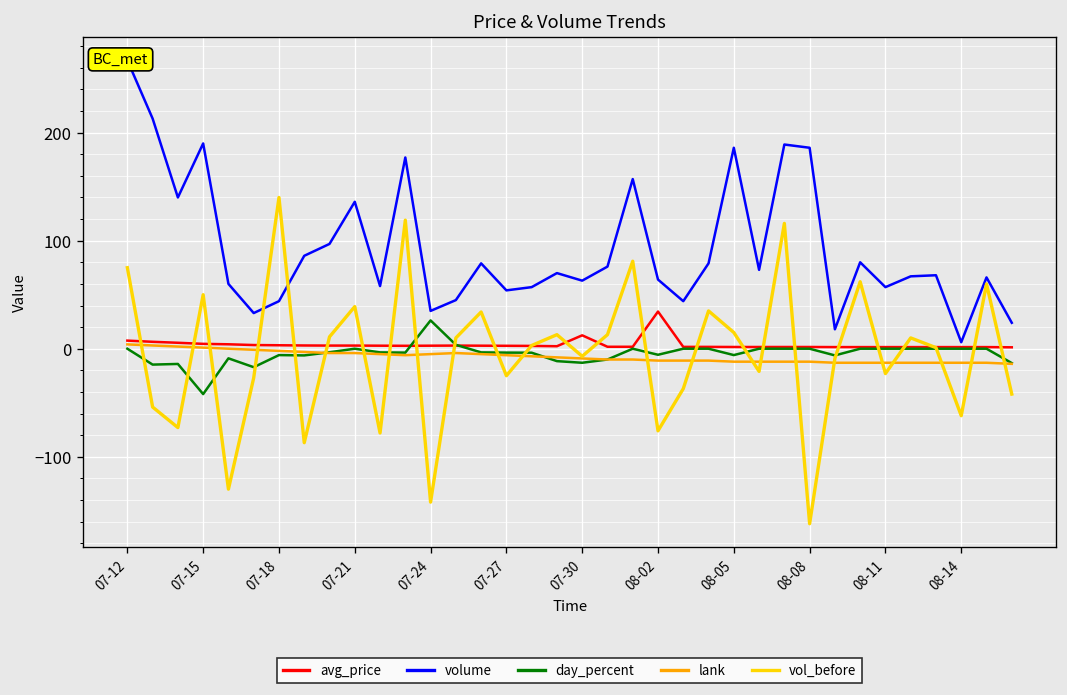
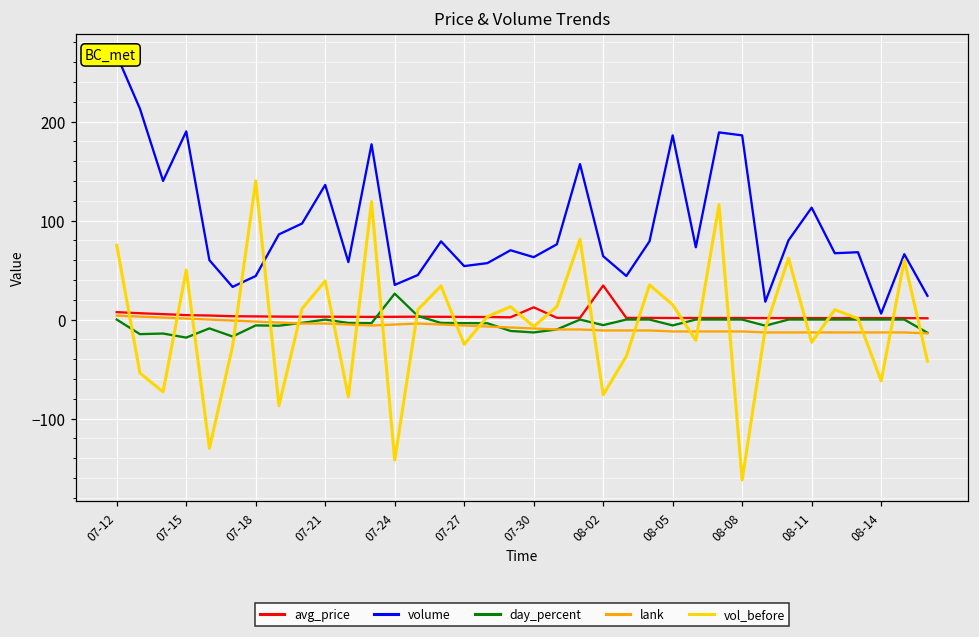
  {
    "avg_price": {
      "07-12": 10,
      "07-15": 0,
      "07-18": 0,
      "07-21": 0,
      "07-24": 0,
      "07-27": 0,
      "07-30": 10,
      "08-02": 30,
      "08-05": 0
    },
    "volume": {
      "07-15": 190,
      "07-18": 40,
      "07-21": 140,
      "07-24": 40,
      "07-27": 50,
      "07-30": 60,
      "08-02": 60,
      "08-05": 190,
      "08-08": 190,
-     "08-11": 60,
+     "08-11": 110,
      "08-14": 10
    },
    "day_percent": {
      "07-12": 0,
-     "07-15": -40,
+     "07-15": -20,
      "07-18": -10,
      "07-21": 0,
      "07-24": 30,
      "07-30": -10,
      "08-02": -10,
      "08-05": -10
    }
  }
